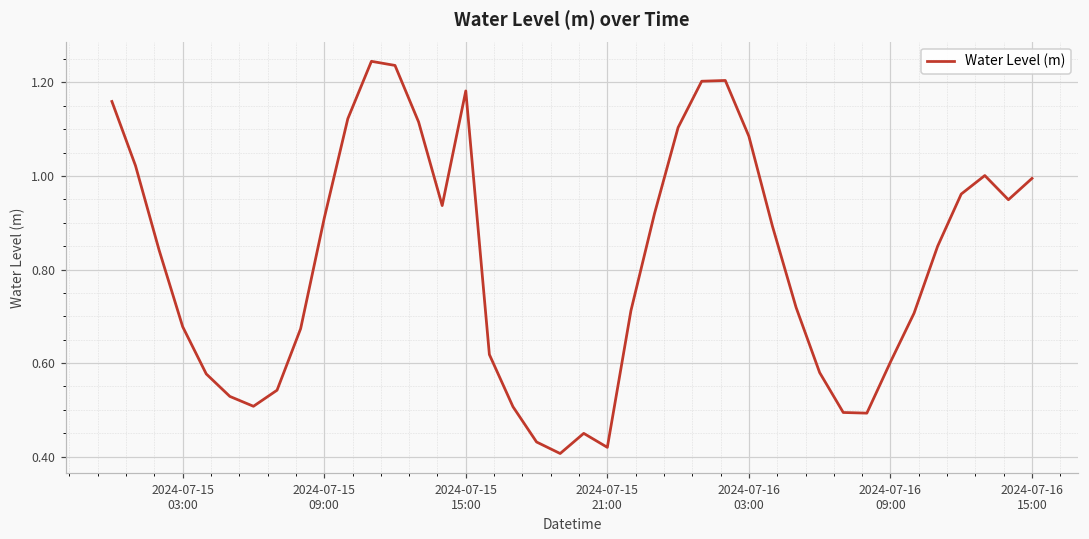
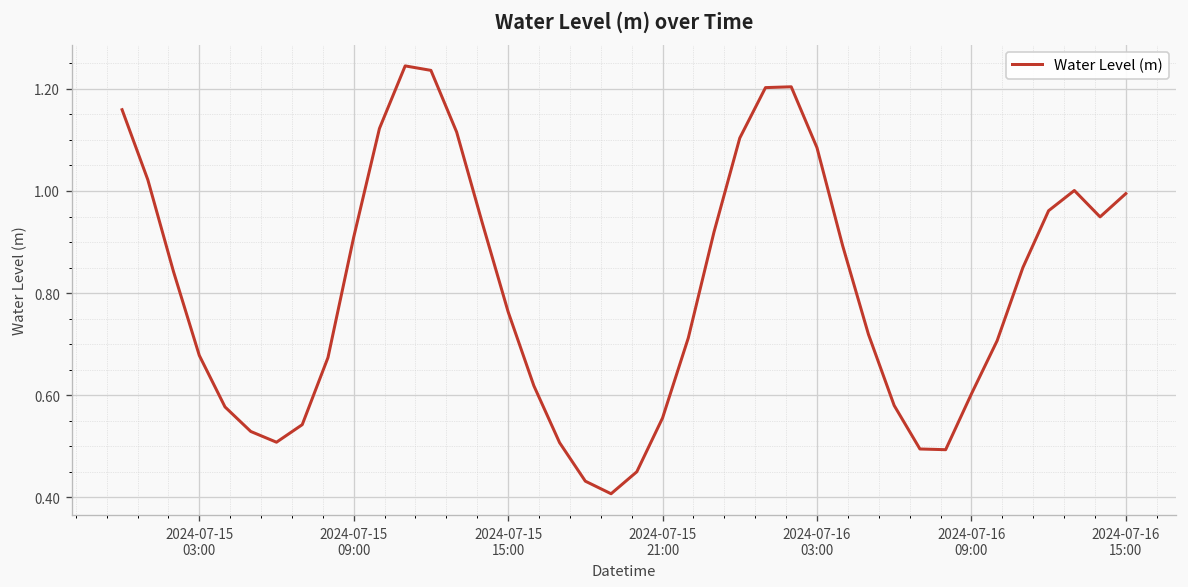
  {
    "2024-07-15 03:00": 0.68,
    "2024-07-15 09:00": 0.91,
-   "2024-07-15 15:00": 1.18,
-   "2024-07-15 21:00": 0.42,
+   "2024-07-15 15:00": 0.76,
+   "2024-07-15 21:00": 0.56,
    "2024-07-16 03:00": 1.08,
    "2024-07-16 09:00": 0.60,
    "2024-07-16 15:00": 0.99
  }
